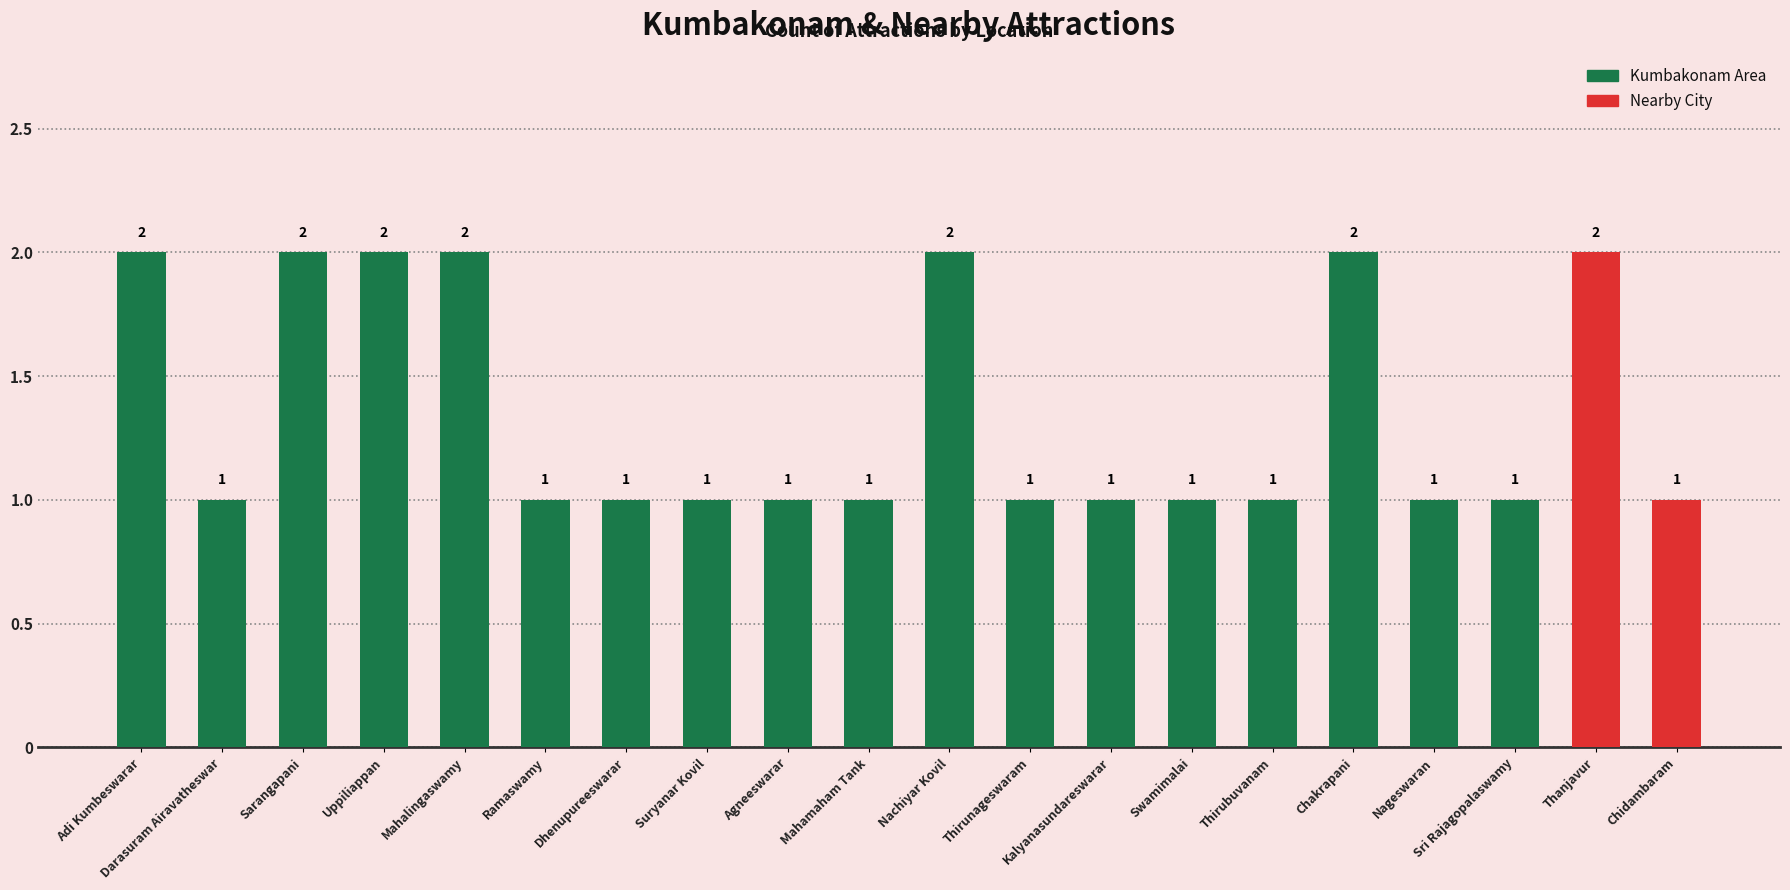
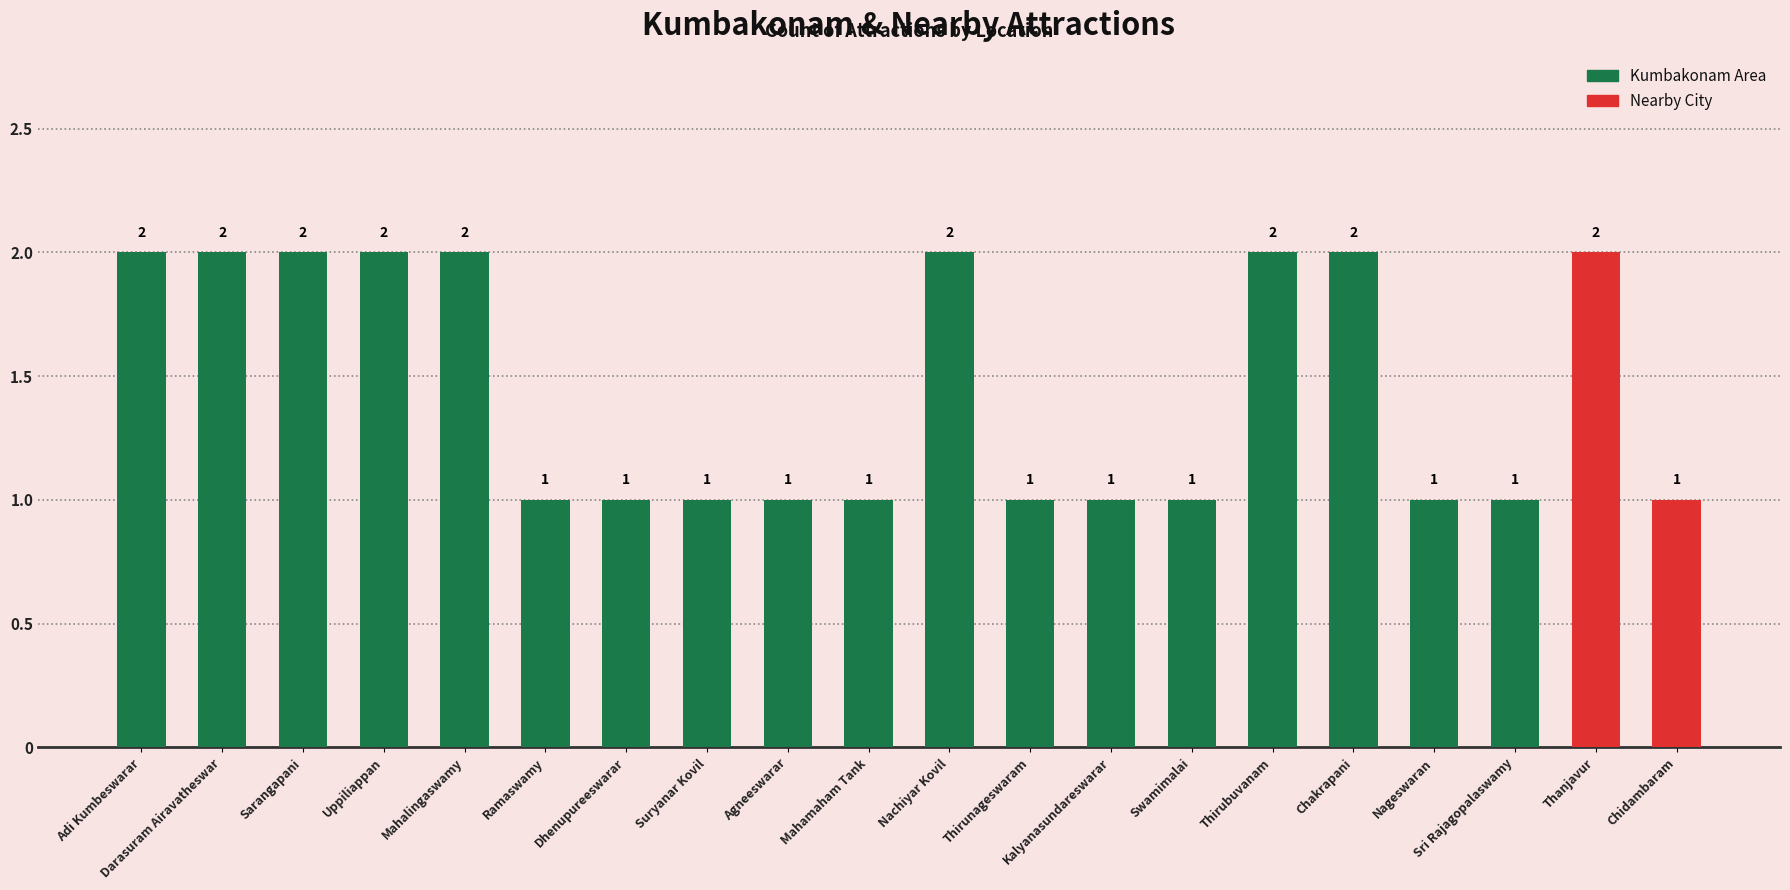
  {
    "Adi Kumbeswarar": 2,
-   "Darasuram Airavatheswar": 1,
+   "Darasuram Airavatheswar": 2,
    "Sarangapani": 2,
    "Uppiliappan": 2,
    "Mahalingaswamy": 2,
    "Ramaswamy": 1,
    "Dhenupureeswarar": 1,
    "Suryanar Kovil": 1,
    "Agneeswarar": 1,
    "Mahamaham Tank": 1,
    "Nachiyar Kovil": 2,
    "Thirunageswaram": 1,
    "Kalyanasundareswarar": 1,
    "Swamimalai": 1,
-   "Thirubuvanam": 1,
+   "Thirubuvanam": 2,
    "Chakrapani": 2,
    "Nageswaran": 1,
    "Sri Rajagopalaswamy": 1,
    "Thanjavur": 2,
    "Chidambaram": 1
  }
